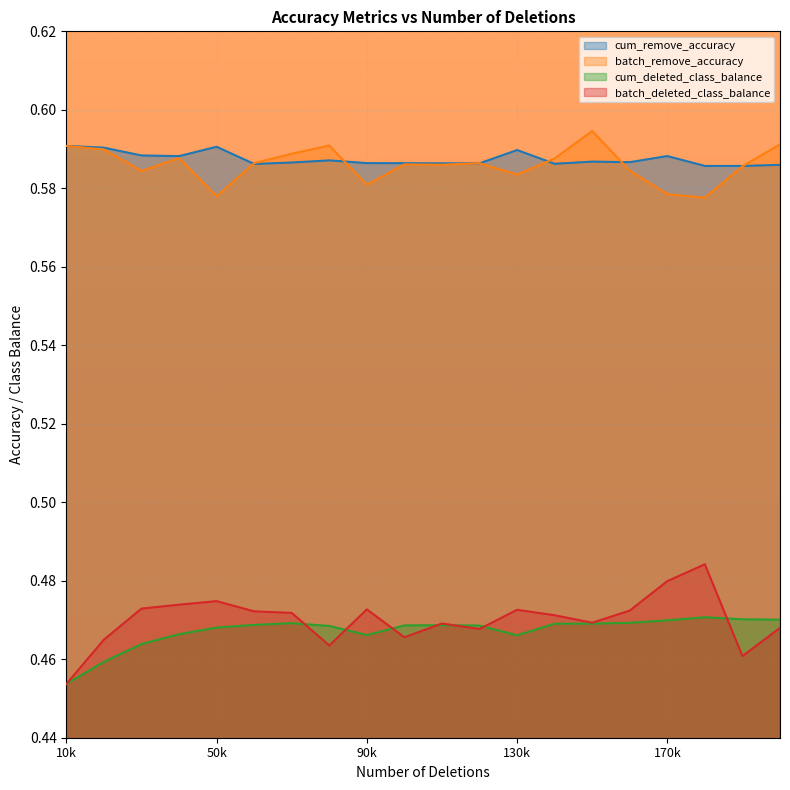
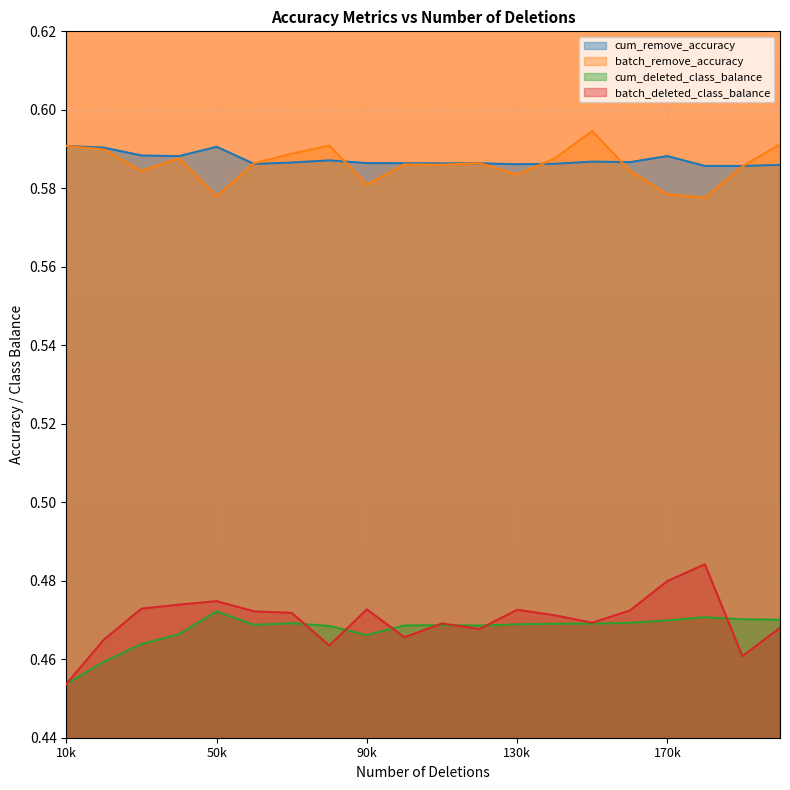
  {
    "cum_remove_accuracy": {
      "50k": 0.591,
      "90k": 0.586,
-     "130k": 0.590,
+     "130k": 0.586,
      "170k": 0.588
    },
    "cum_deleted_class_balance": {
-     "50k": 0.468,
+     "50k": 0.472,
      "90k": 0.466,
-     "130k": 0.466,
+     "130k": 0.469,
      "170k": 0.470
    }
  }
